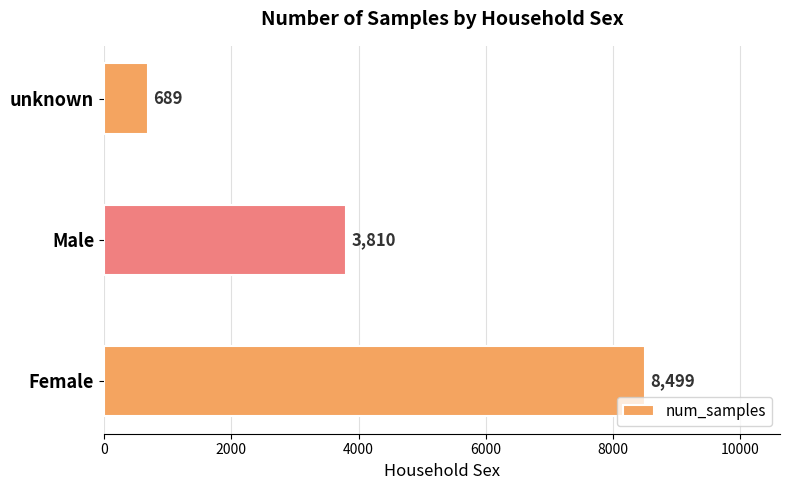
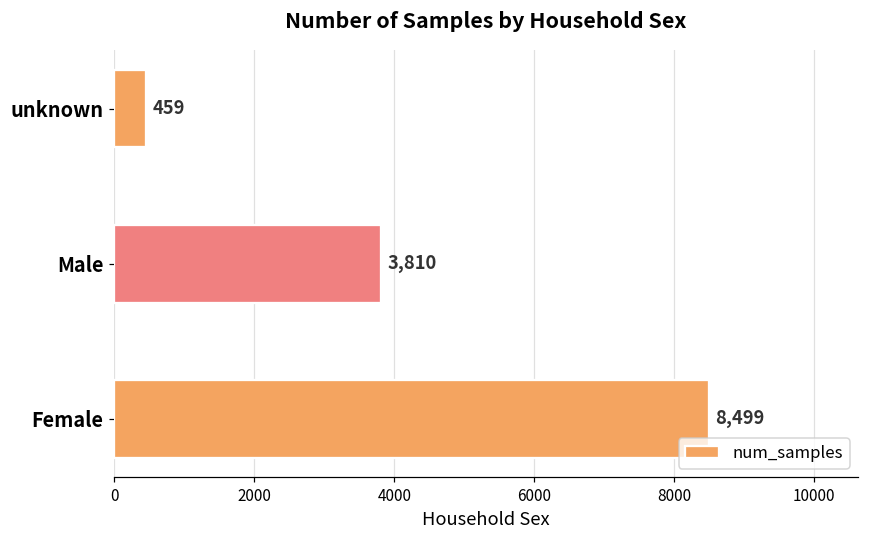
  {
-   "unknown": "689",
+   "unknown": "459",
    "Male": "3,810",
    "Female": "8,499"
  }
